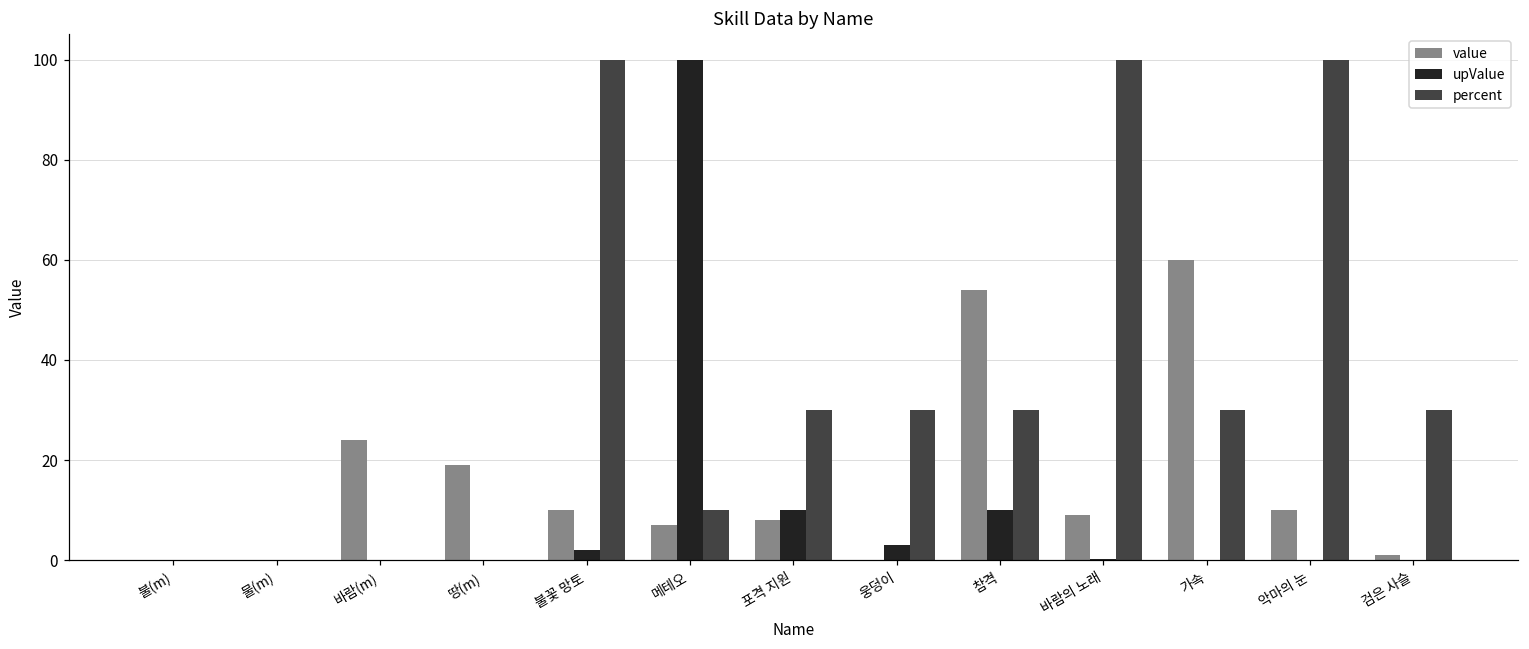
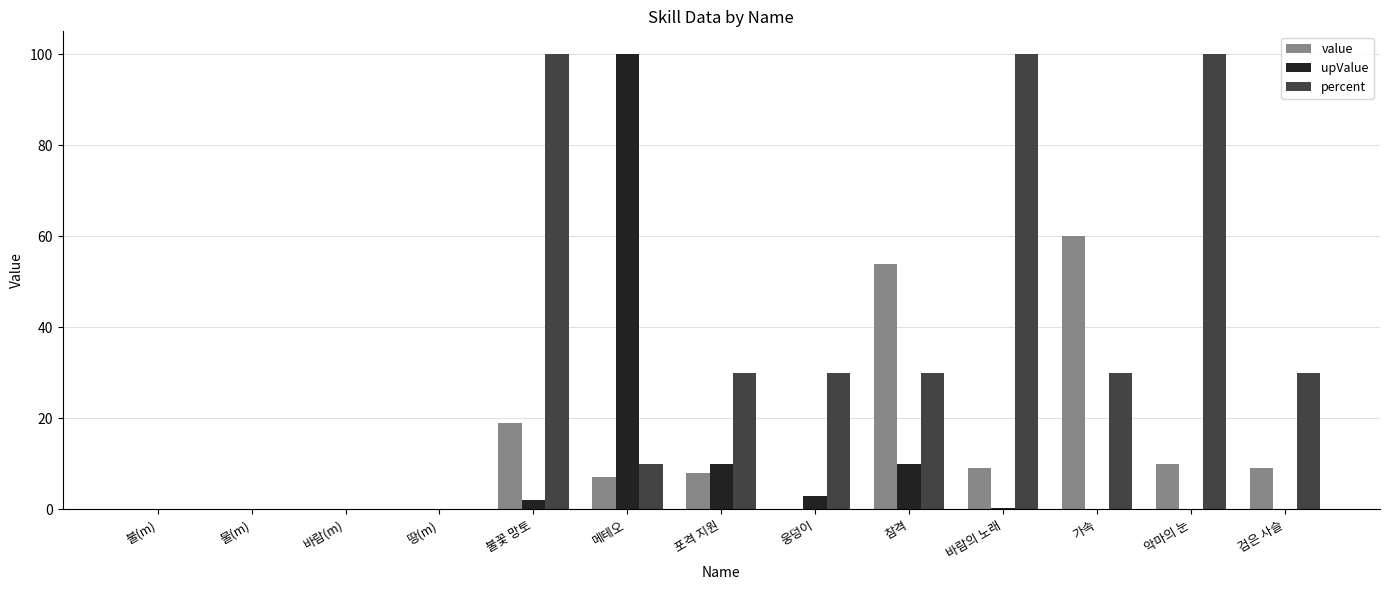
  {
    "value": {
      "불(m)": 0,
      "물(m)": 0,
-     "바람(m)": 24,
-     "땅(m)": 19,
-     "불꽃 망토": 10,
+     "바람(m)": 0,
+     "땅(m)": 0,
+     "불꽃 망토": 19,
      "메테오": 7,
      "포격 지원": 8,
      "웅덩이": 0,
      "참격": 54,
      "바람의 노래": 9,
      "가속": 60,
      "악마의 눈": 10,
-     "검은 사슬": 1
+     "검은 사슬": 9
    }
  }
